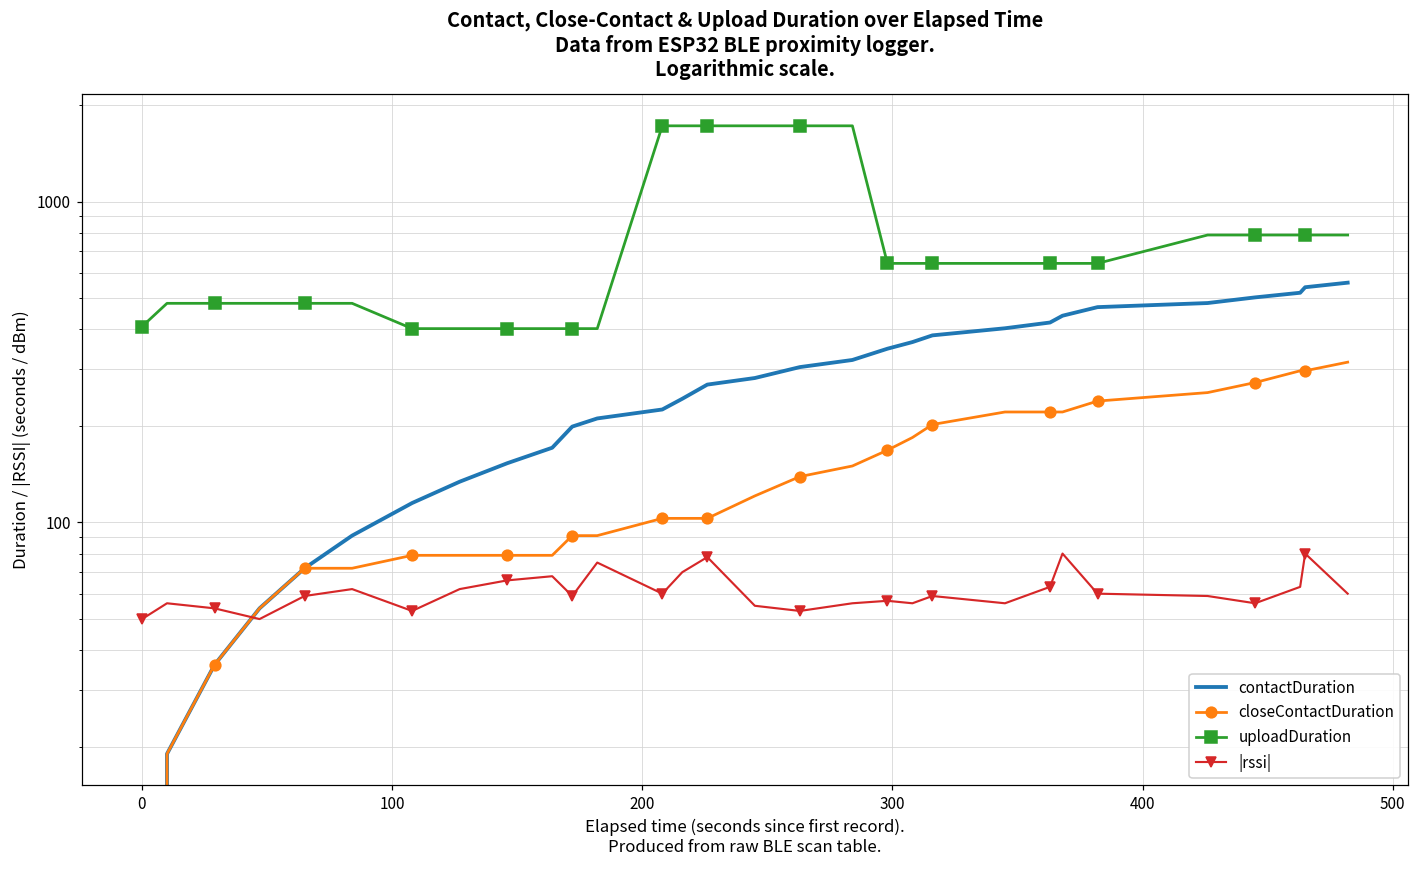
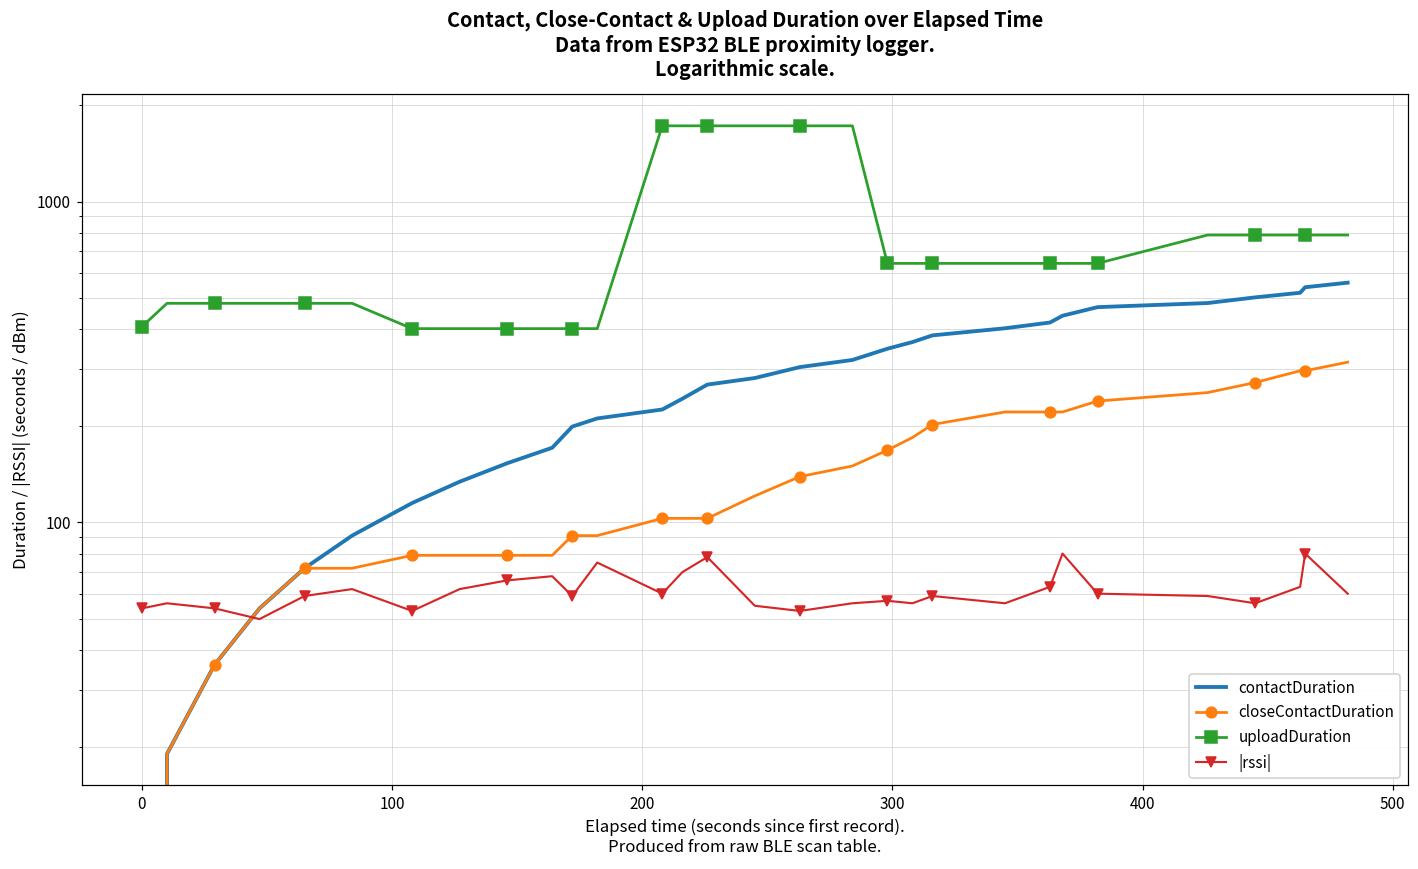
  {
    "uploadDuration": {
      "0": 410
    },
    "|rssi|": {
-     "0": 50
+     "0": 54
    }
  }
